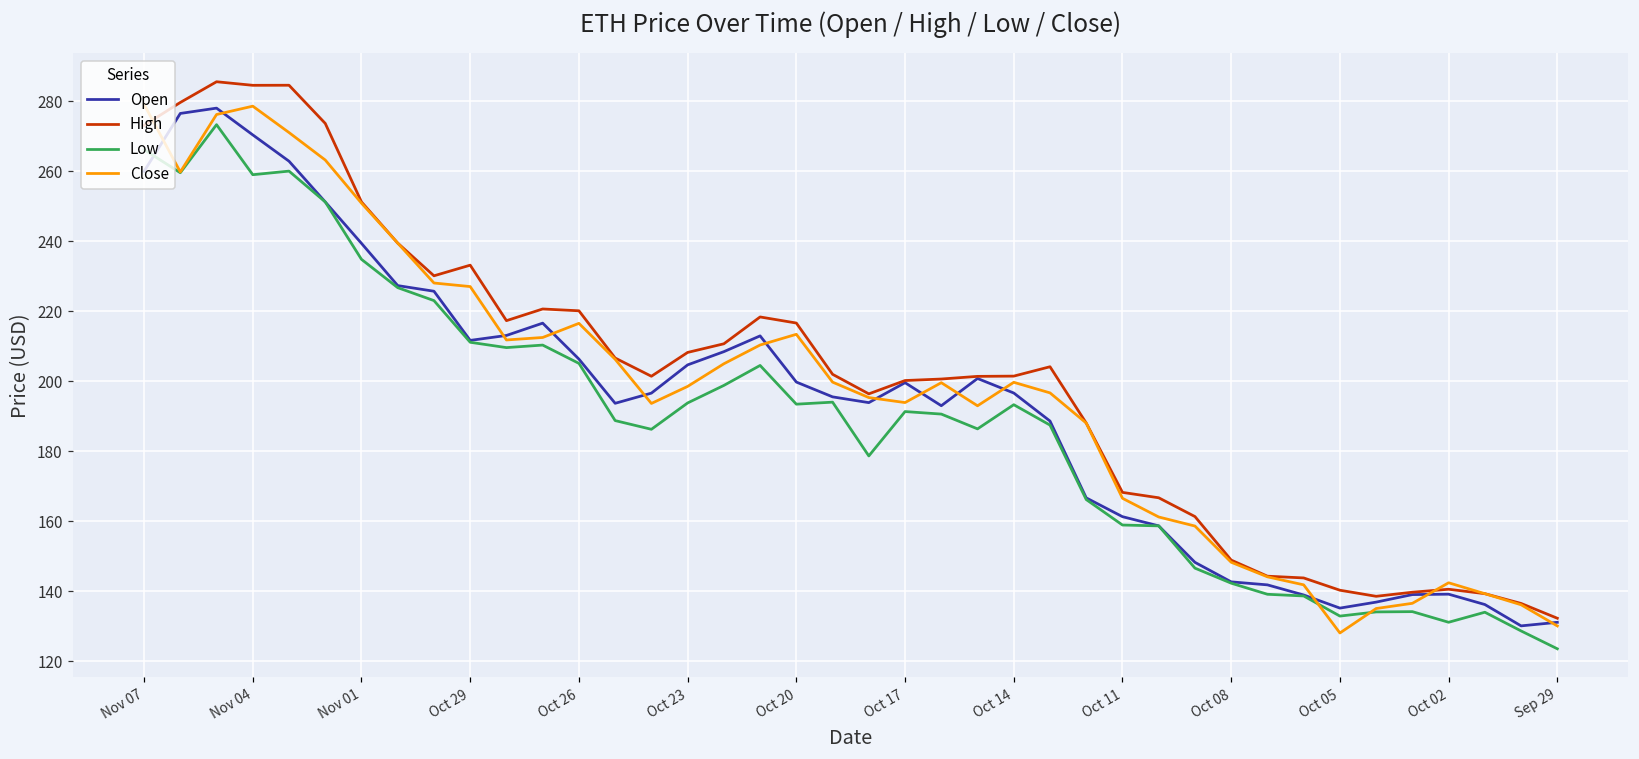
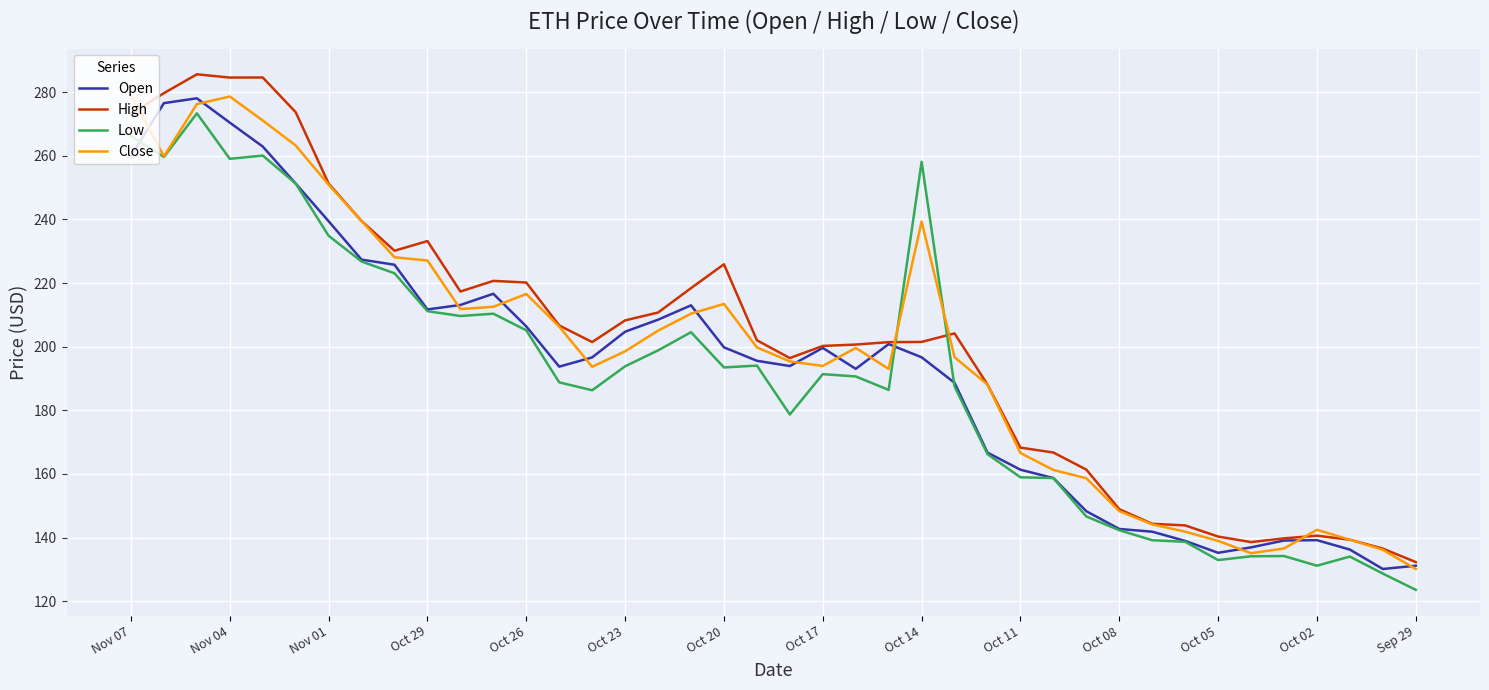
  {
    "Open": {
      "Nov 04": 270,
      "Nov 01": 239,
      "Oct 26": 206,
      "Oct 23": 205,
      "Oct 20": 200,
      "Oct 14": 197,
      "Oct 11": 161,
      "Oct 05": 135,
      "Oct 02": 139,
      "Sep 29": 131
    },
    "High": {
      "Nov 04": 285,
      "Oct 29": 233,
      "Oct 26": 220,
      "Oct 23": 208,
-     "Oct 20": 217,
+     "Oct 20": 226,
      "Oct 14": 202,
      "Oct 11": 168,
      "Oct 05": 140,
      "Oct 02": 141,
      "Sep 29": 132
    },
    "Low": {
      "Nov 04": 259,
      "Nov 01": 235,
      "Oct 26": 205,
      "Oct 23": 194,
      "Oct 20": 193,
      "Oct 17": 191,
-     "Oct 14": 193,
+     "Oct 14": 258,
      "Oct 11": 159,
      "Oct 05": 133,
      "Oct 02": 131,
      "Sep 29": 124
    },
    "Close": {
      "Nov 04": 279,
      "Oct 29": 227,
      "Oct 26": 217,
      "Oct 23": 199,
      "Oct 20": 213,
      "Oct 17": 194,
-     "Oct 14": 200,
+     "Oct 14": 239,
      "Oct 11": 167,
-     "Oct 05": 128,
+     "Oct 05": 139,
      "Oct 02": 142,
      "Sep 29": 130
    }
  }
